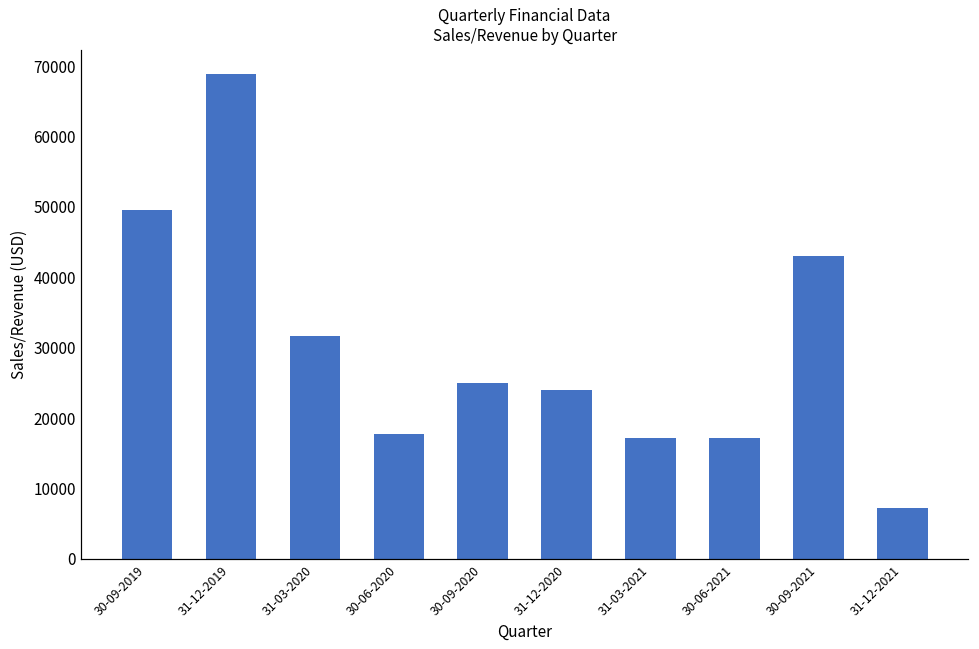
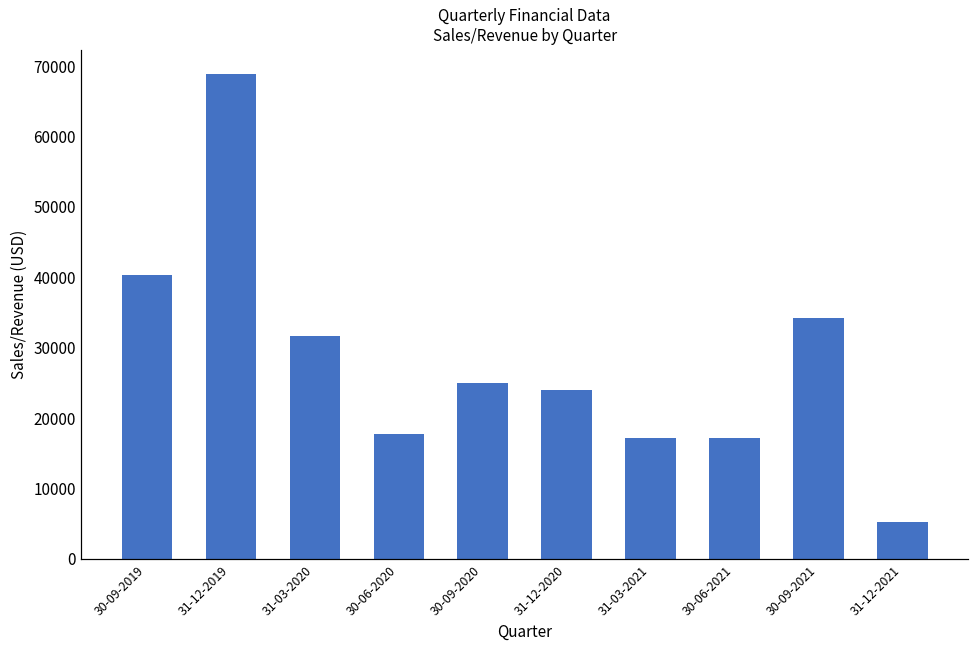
  {
-   "30-09-2019": 49000,
+   "30-09-2019": 40000,
    "31-12-2019": 69000,
    "31-03-2020": 32000,
    "30-06-2020": 18000,
    "30-09-2020": 25000,
    "31-12-2020": 24000,
    "31-03-2021": 17000,
    "30-06-2021": 17000,
-   "30-09-2021": 43000,
-   "31-12-2021": 7000
+   "30-09-2021": 34000,
+   "31-12-2021": 5000
  }
